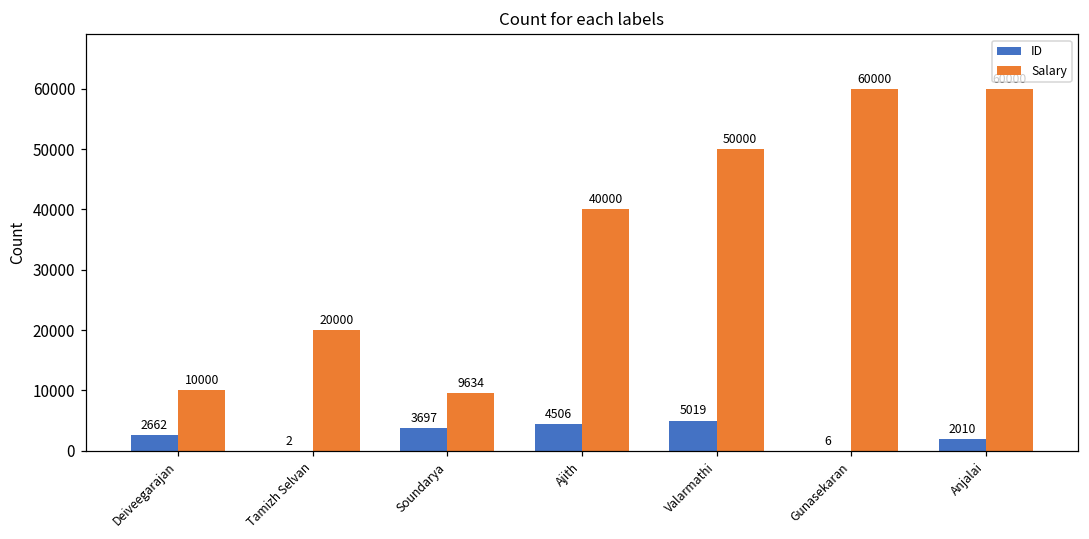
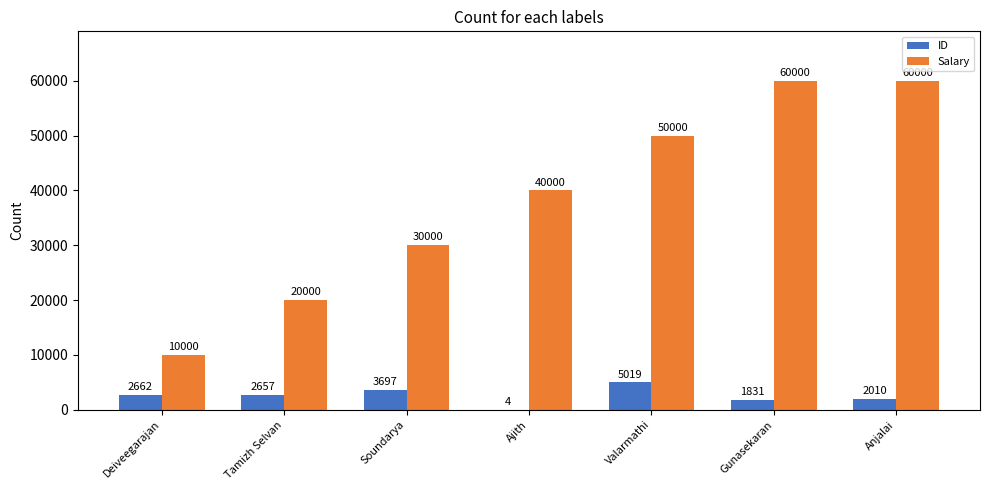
  {
    "ID": {
      "Deiveegarajan": 2662,
-     "Tamizh Selvan": 2,
+     "Tamizh Selvan": 2657,
      "Soundarya": 3697,
-     "Ajith": 4506,
+     "Ajith": 4,
      "Valarmathi": 5019,
-     "Gunasekaran": 6,
+     "Gunasekaran": 1831,
      "Anjalai": 2010
    },
    "Salary": {
      "Deiveegarajan": 10000,
      "Tamizh Selvan": 20000,
-     "Soundarya": 9634,
+     "Soundarya": 30000,
      "Ajith": 40000,
      "Valarmathi": 50000,
      "Gunasekaran": 60000
    }
  }
